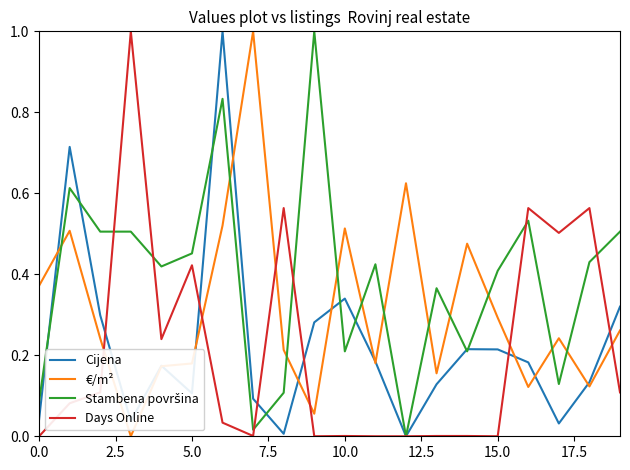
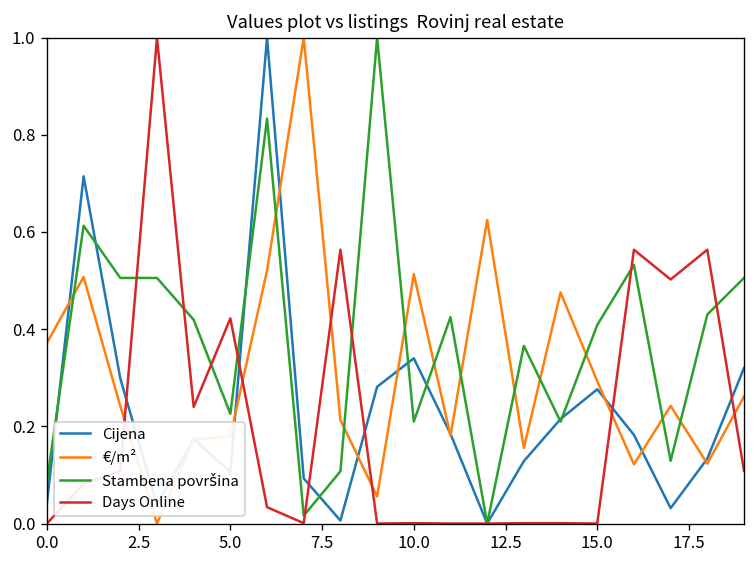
  {
    "Cijena": {
      "0.0": 0.04,
      "10.0": 0.34,
-     "15.0": 0.21
+     "15.0": 0.28
    },
    "€/m²": {
      "0.0": 0.37,
      "10.0": 0.51,
      "15.0": 0.29
    },
    "Stambena površina": {
      "0.0": 0.09,
-     "5.0": 0.45,
+     "5.0": 0.23,
      "10.0": 0.21,
      "15.0": 0.41
    },
    "Days Online": {
      "0.0": 0.00,
      "5.0": 0.42,
      "10.0": 0.00,
      "15.0": 0.00
    }
  }
